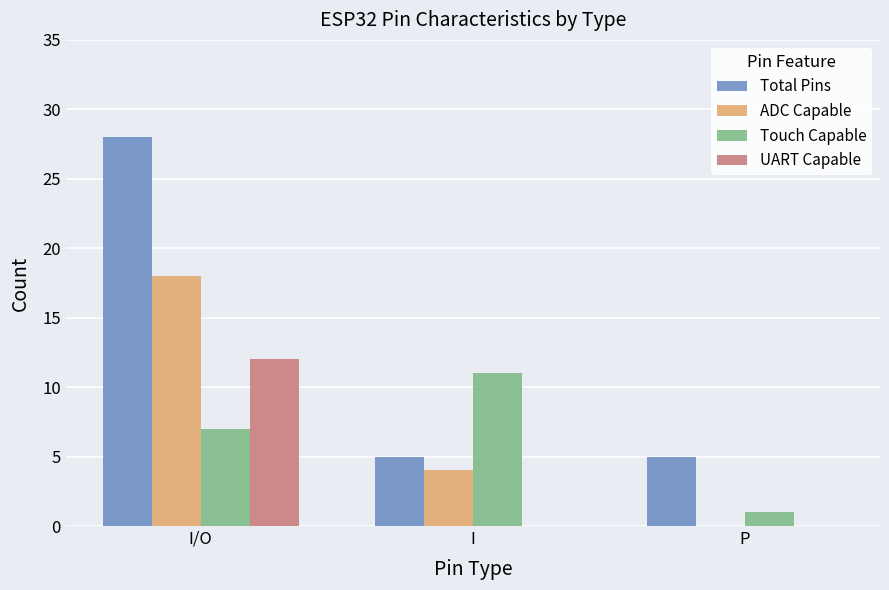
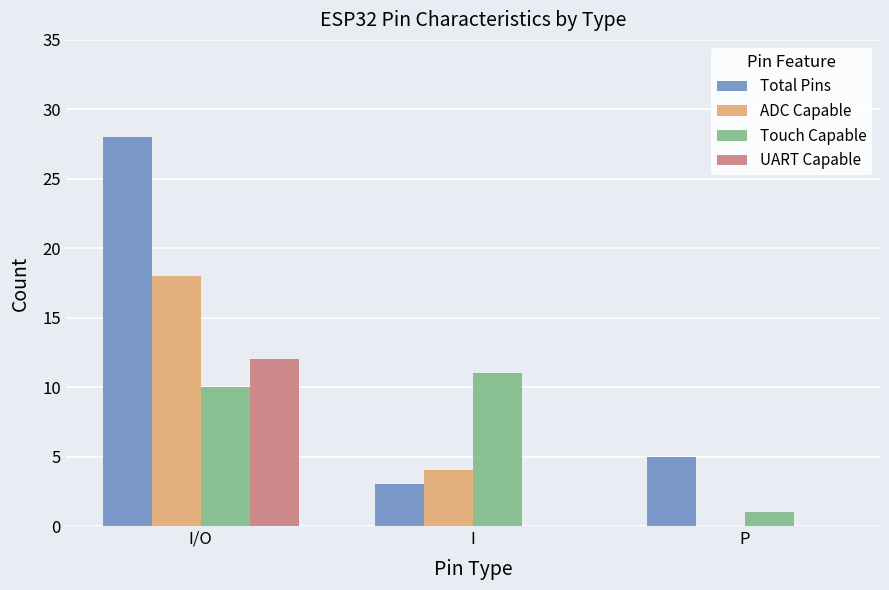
  {
    "Total Pins": {
      "I/O": 28,
-     "I": 5,
+     "I": 3,
      "P": 5
    },
    "Touch Capable": {
-     "I/O": 7,
+     "I/O": 10,
      "I": 11,
      "P": 1
    }
  }
